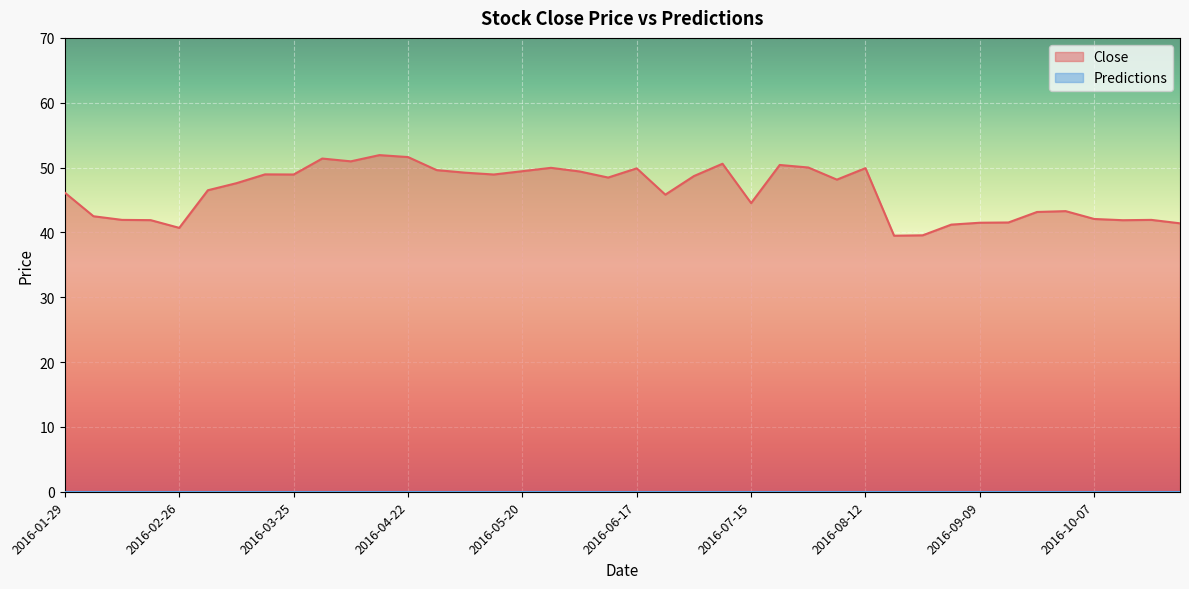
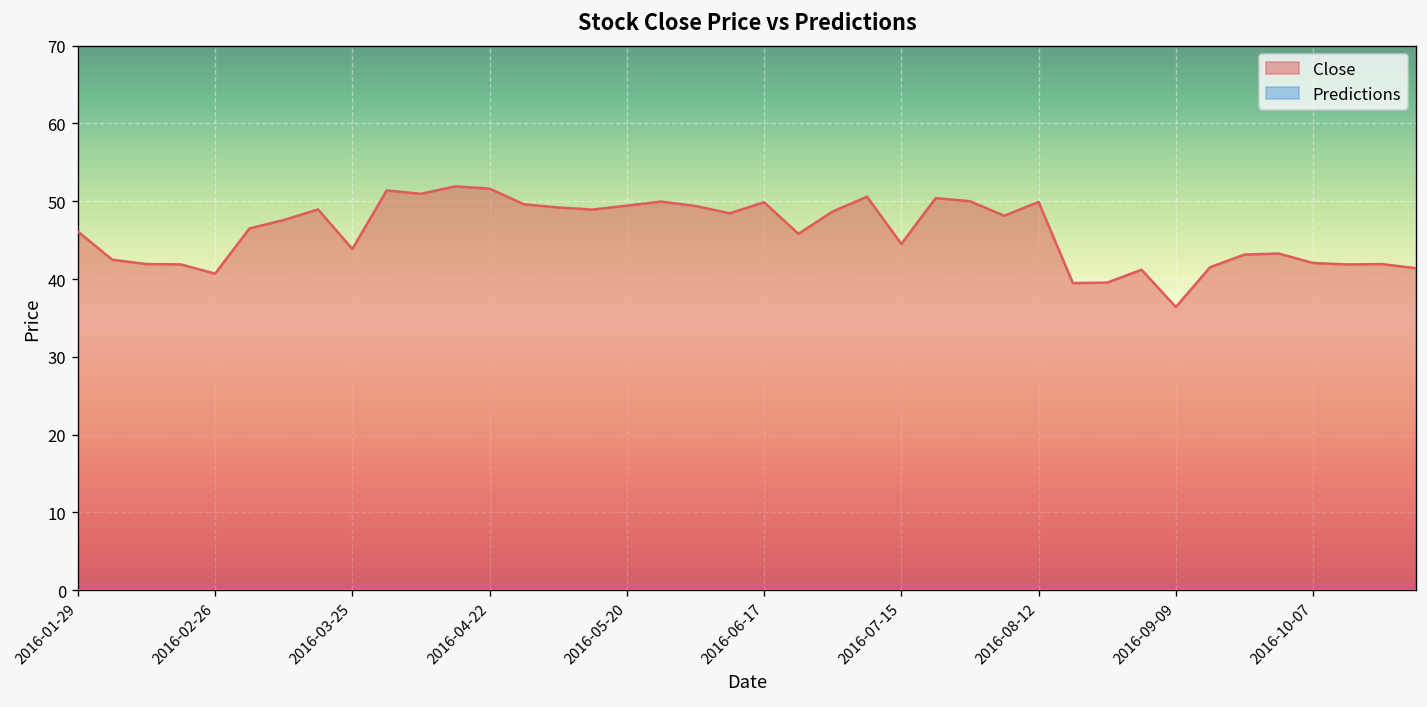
  {
    "Close": {
      "2016-01-29": 46,
      "2016-02-26": 41,
-     "2016-03-25": 49,
+     "2016-03-25": 44,
      "2016-04-22": 52,
      "2016-05-20": 49,
      "2016-06-17": 50,
      "2016-07-15": 45,
      "2016-08-12": 50,
-     "2016-09-09": 41,
+     "2016-09-09": 36,
      "2016-10-07": 42
    },
    "Predictions": {
      "2016-01-29": 0,
      "2016-02-26": 0,
      "2016-03-25": 0,
      "2016-04-22": 0,
      "2016-05-20": 0,
      "2016-06-17": 0,
      "2016-07-15": 0,
      "2016-08-12": 0,
      "2016-09-09": 0,
      "2016-10-07": 0
    }
  }
